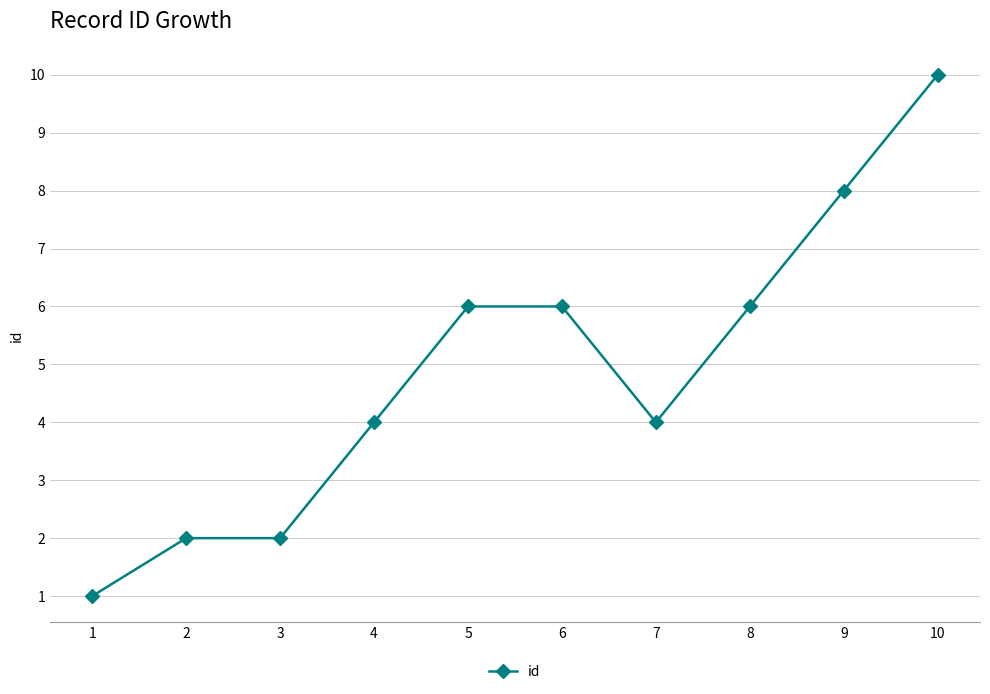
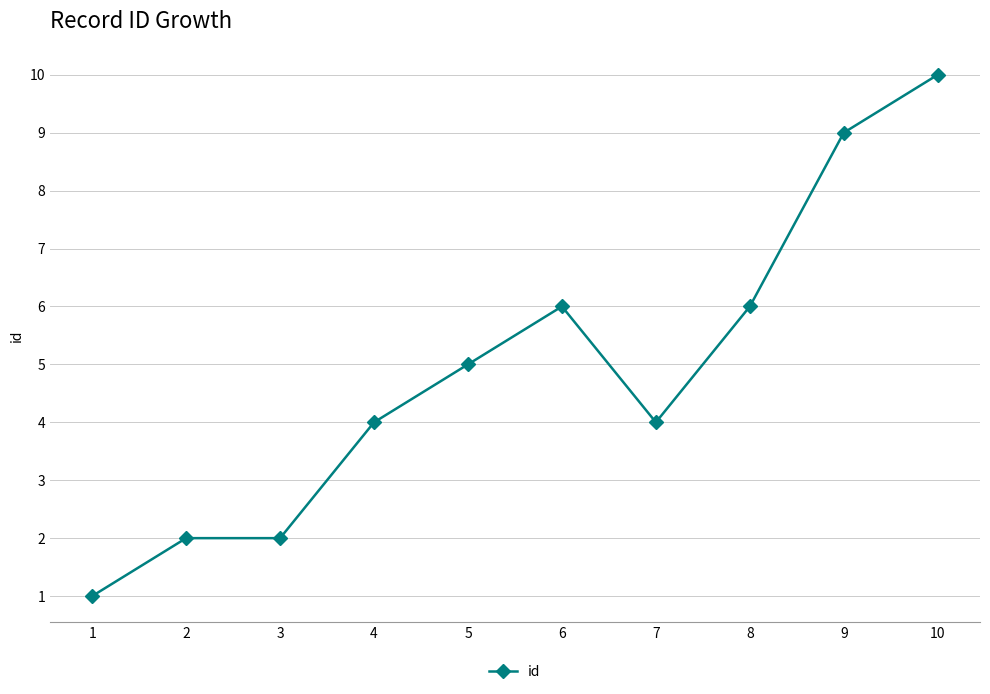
  {
    "1": 1,
    "2": 2,
    "3": 2,
    "4": 4,
-   "5": 6,
+   "5": 5,
    "6": 6,
    "7": 4,
    "8": 6,
-   "9": 8,
+   "9": 9,
    "10": 10
  }
